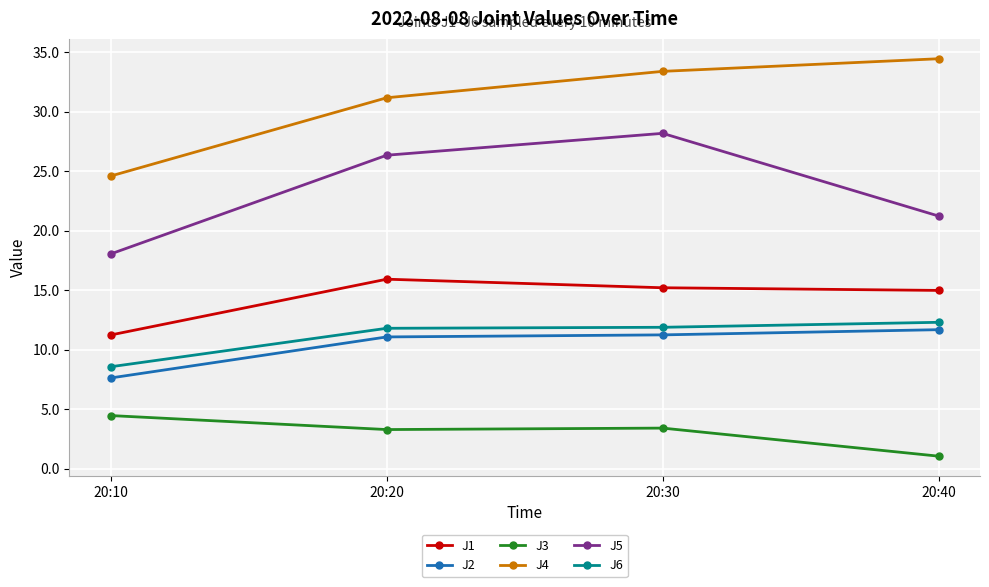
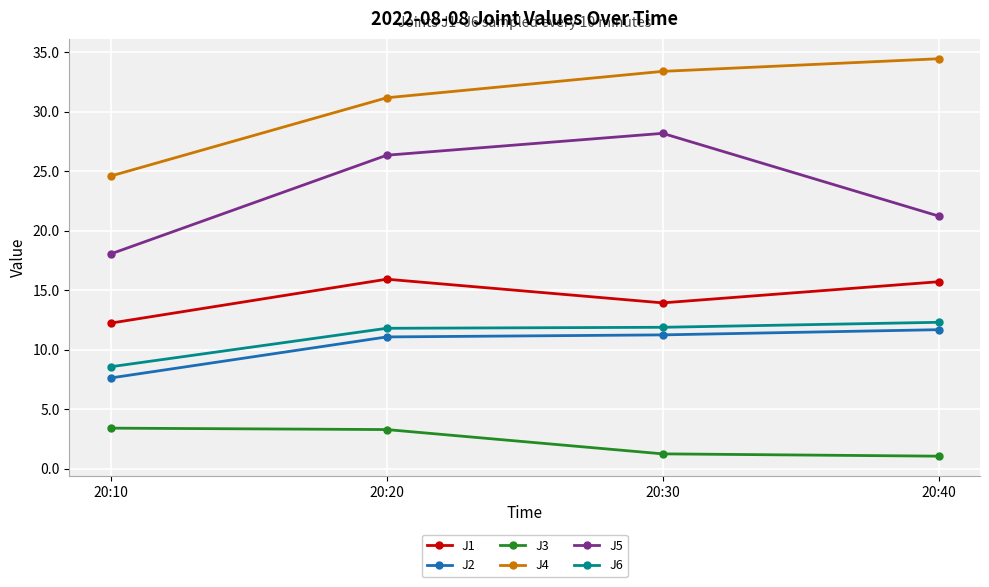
  {
    "J1": {
-     "20:10": 11.3,
+     "20:10": 12.3,
      "20:20": 15.9,
-     "20:30": 15.2,
-     "20:40": 15.0
+     "20:30": 14.0,
+     "20:40": 15.7
    },
    "J3": {
-     "20:10": 4.5,
+     "20:10": 3.4,
      "20:20": 3.3,
-     "20:30": 3.4,
+     "20:30": 1.3,
      "20:40": 1.1
    },
    "J4": {
      "20:10": 24.6,
      "20:20": 31.2,
      "20:30": 33.4,
      "20:40": 34.5
    },
    "J5": {
      "20:10": 18.1,
      "20:20": 26.4,
      "20:30": 28.2,
      "20:40": 21.3
    }
  }
